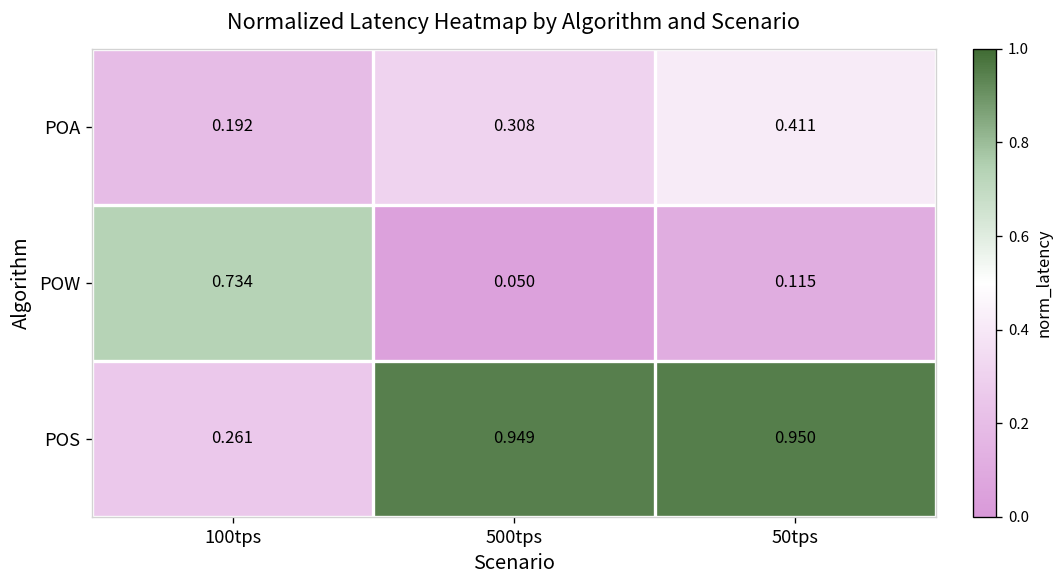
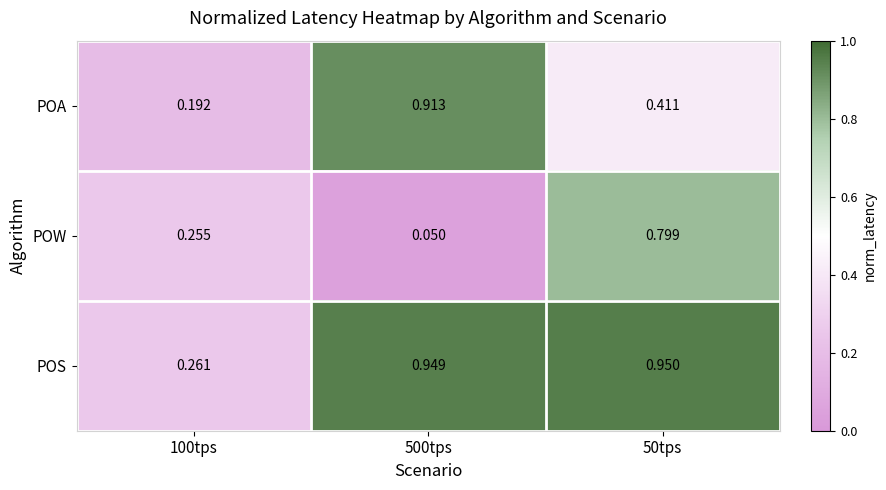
  {
    "POA": {
      "100tps": 0.192,
-     "500tps": 0.308,
+     "500tps": 0.913,
      "50tps": 0.411
    },
    "POW": {
-     "100tps": 0.734,
+     "100tps": 0.255,
      "500tps": 0.050,
-     "50tps": 0.115
+     "50tps": 0.799
    },
    "POS": {
      "100tps": 0.261,
      "500tps": 0.949,
      "50tps": 0.950
    }
  }
